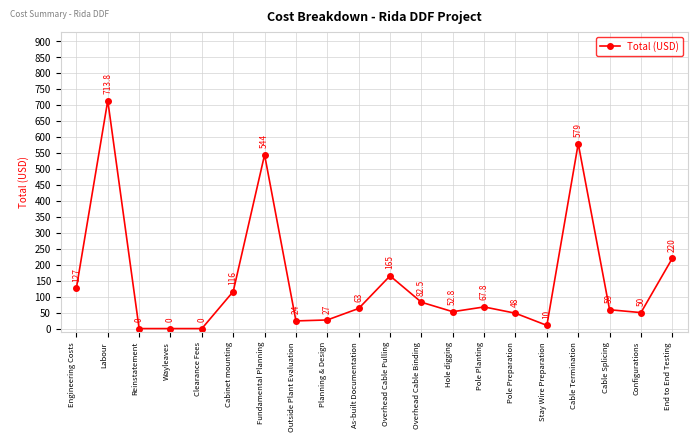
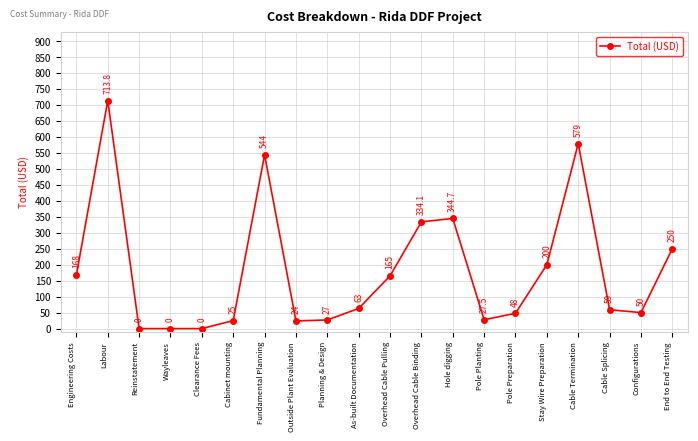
  {
-   "Engineering Costs": 127,
+   "Engineering Costs": 168,
    "Labour": 713.8,
    "Reinstatement": 0,
    "Wayleaves": 0,
    "Clearance Fees": 0,
-   "Cabinet mounting": 116,
+   "Cabinet mounting": 25,
    "Fundamental Planning": 544,
    "Outside Plant Evaluation": 24,
    "Planning & Design": 27,
    "As-built Documentation": 63,
    "Overhead Cable Pulling": 165,
-   "Overhead Cable Binding": 82.5,
-   "Hole digging": 52.8,
-   "Pole Planting": 67.8,
+   "Overhead Cable Binding": 334.1,
+   "Hole digging": 344.7,
+   "Pole Planting": 27.5,
    "Pole Preparation": 48,
-   "Stay Wire Preparation": 10,
+   "Stay Wire Preparation": 200,
    "Cable Termination": 579,
    "Cable Splicing": 59,
    "Configurations": 50,
-   "End to End Testing": 220
+   "End to End Testing": 250
  }
